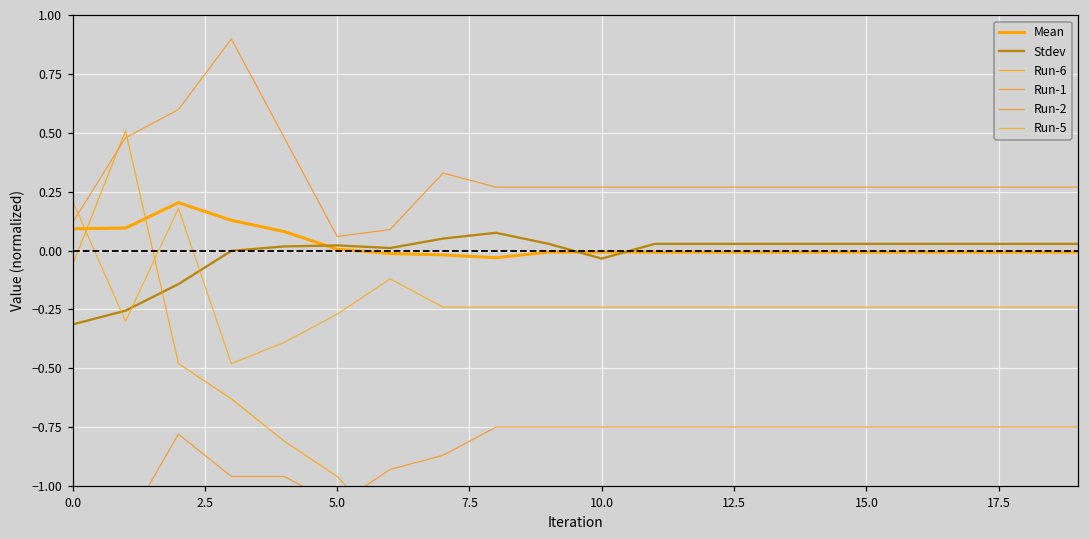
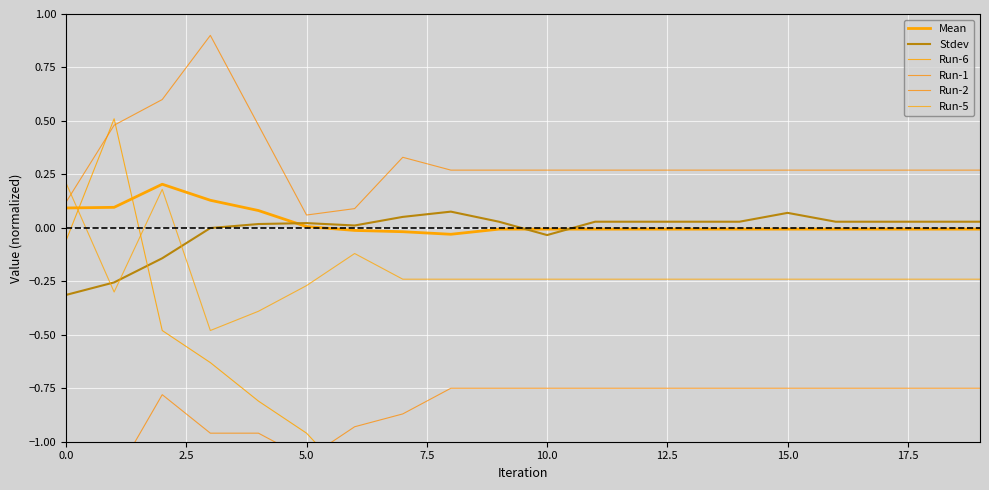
  {
    "Stdev": {
      "0.0": -0.31,
      "5.0": 0.02,
      "10.0": -0.03,
-     "15.0": 0.03
+     "15.0": 0.07
    }
  }
